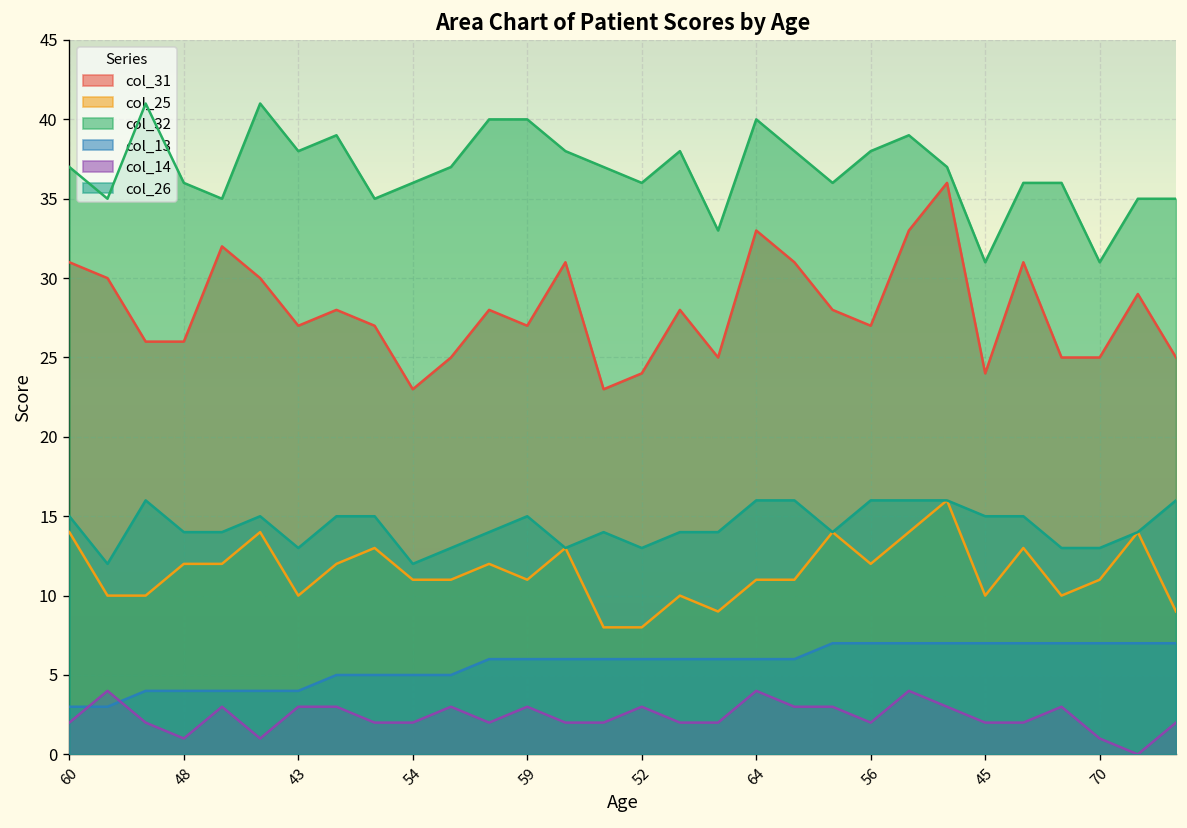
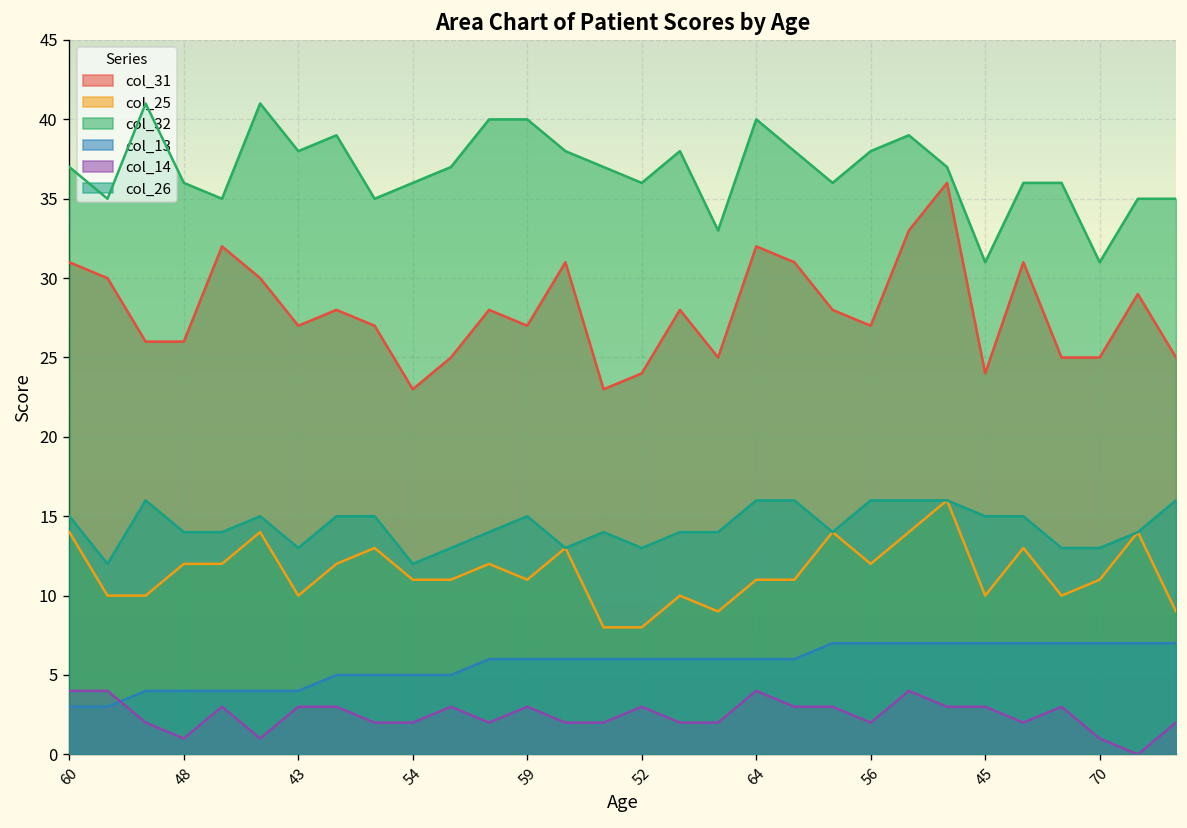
  {
    "col_31": {
      "60": 31,
      "48": 26,
      "43": 27,
      "54": 23,
      "59": 27,
      "52": 24,
-     "64": 33,
+     "64": 32,
      "56": 27,
      "45": 24,
      "70": 25
    },
    "col_25": {
      "60": 14,
      "48": 12,
      "43": 10,
      "54": 11,
      "59": 11,
      "52": 8,
      "64": 11,
      "56": 12,
      "45": 10,
      "70": 11
    },
    "col_14": {
-     "60": 2,
+     "60": 4,
      "48": 1,
      "43": 3,
      "54": 2,
      "59": 3,
      "52": 3,
      "64": 4,
      "56": 2,
-     "45": 2,
+     "45": 3,
      "70": 1
    }
  }
